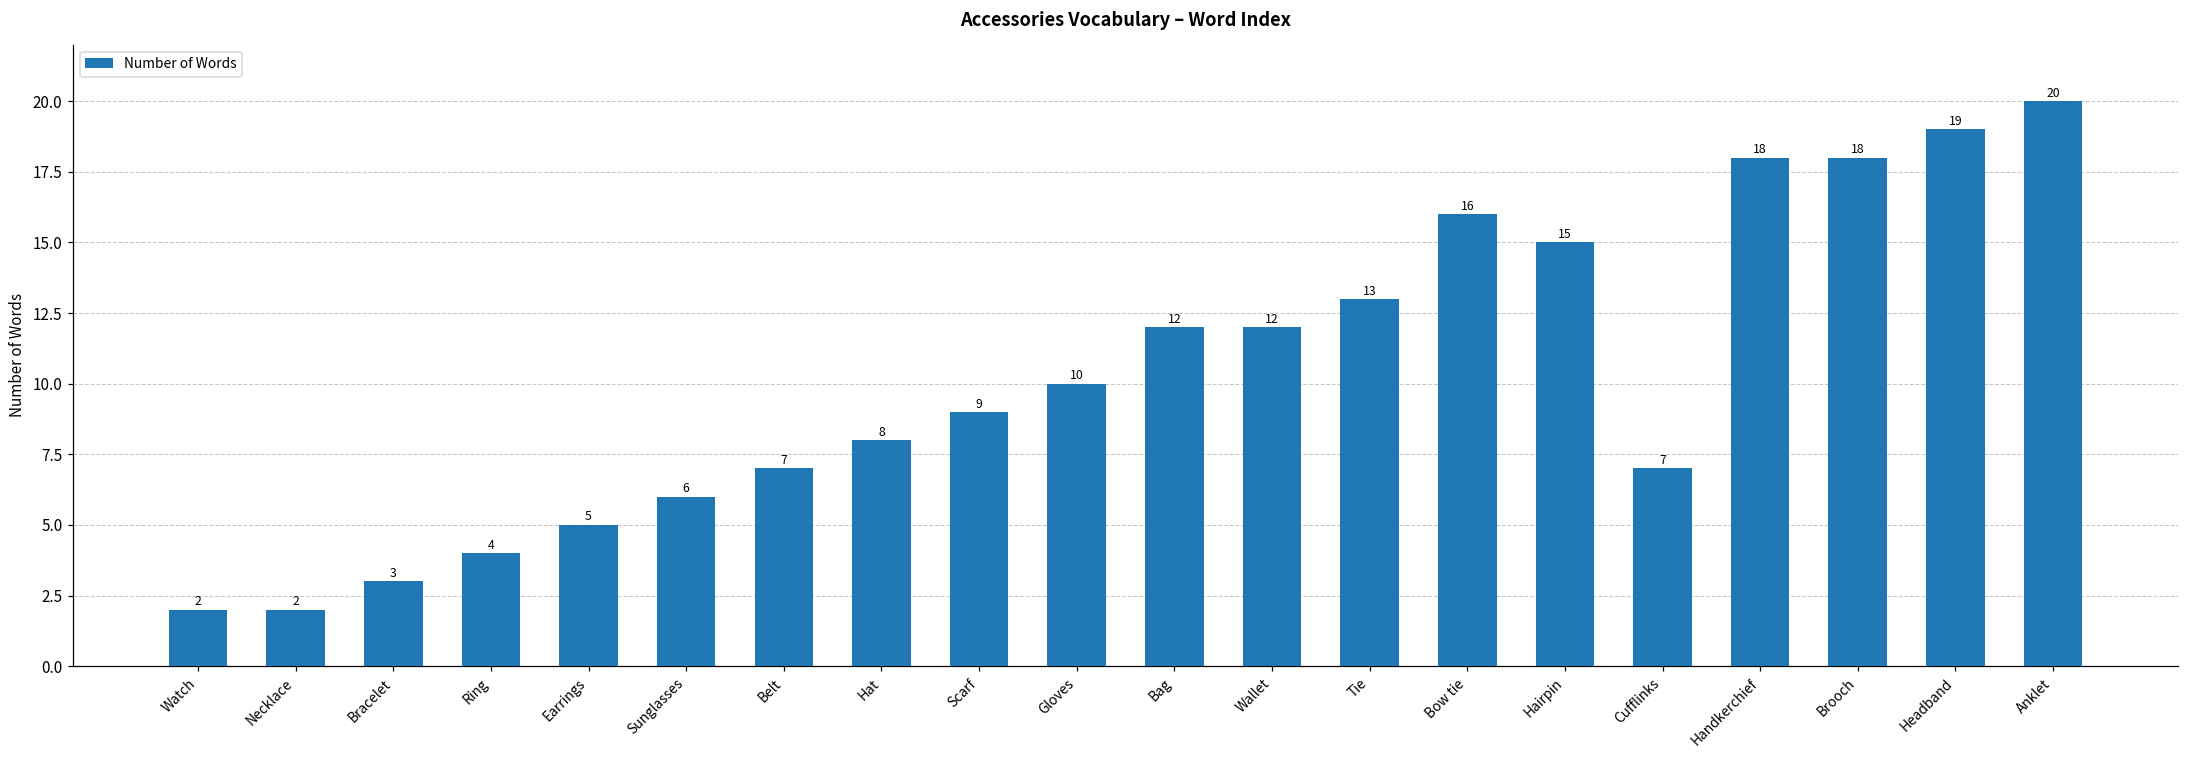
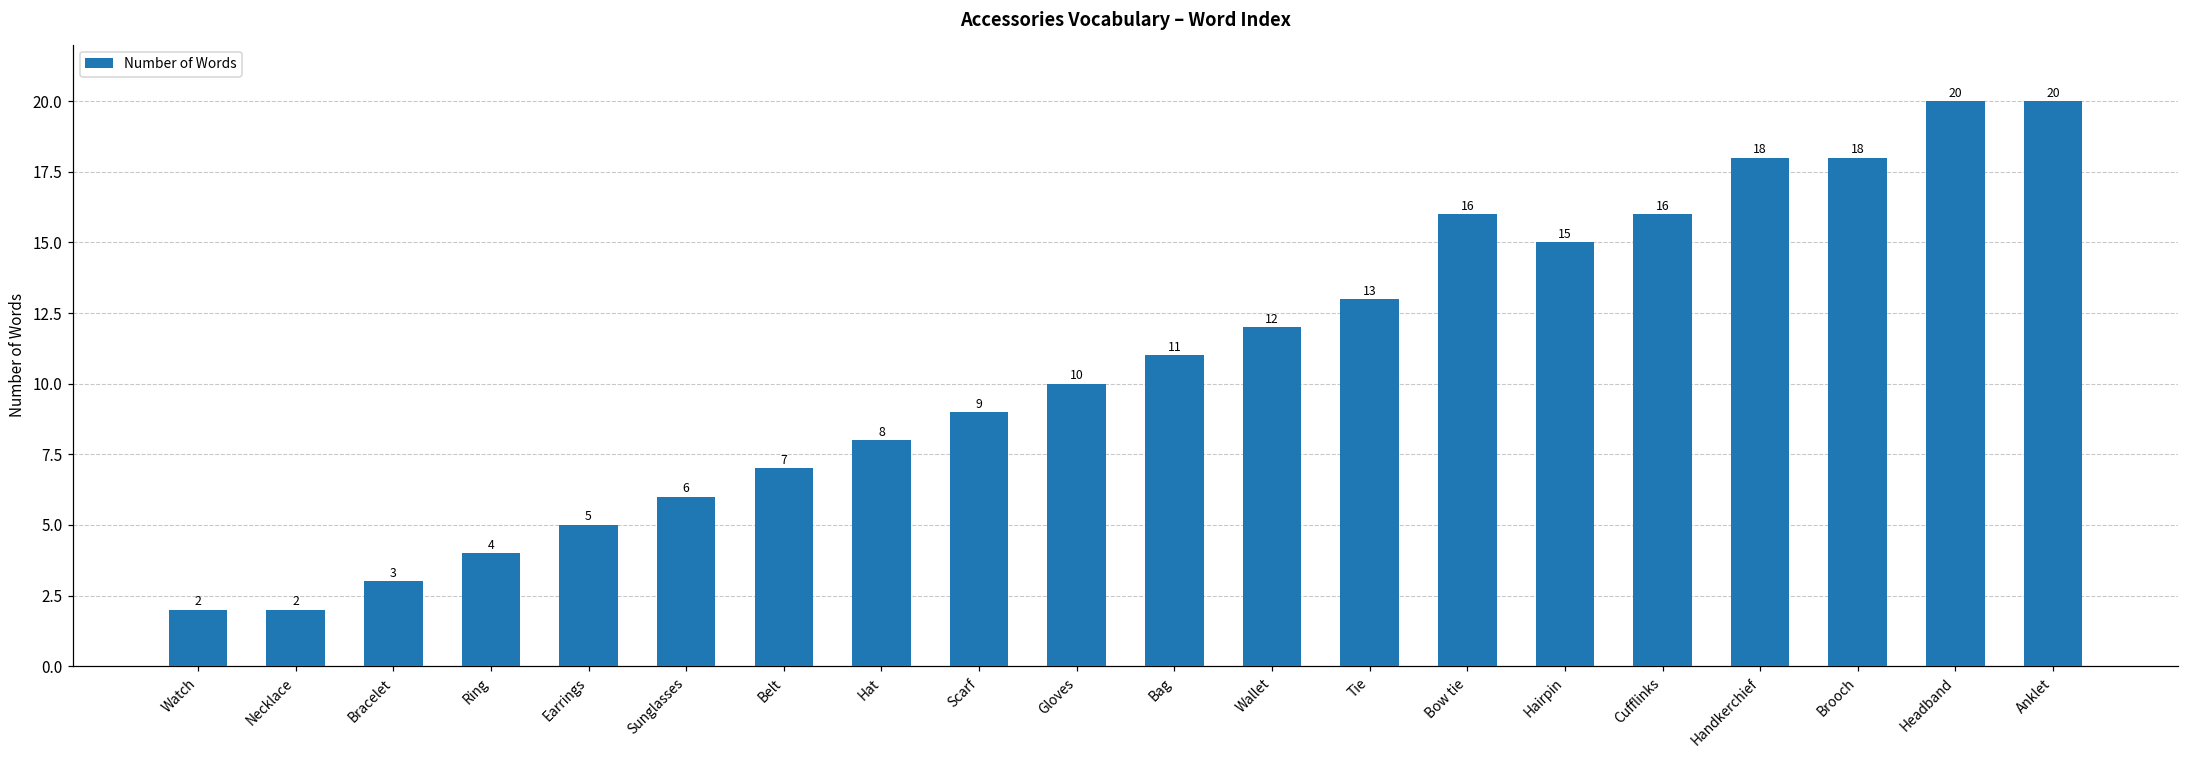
  {
    "Watch": 2,
    "Necklace": 2,
    "Bracelet": 3,
    "Ring": 4,
    "Earrings": 5,
    "Sunglasses": 6,
    "Belt": 7,
    "Hat": 8,
    "Scarf": 9,
    "Gloves": 10,
-   "Bag": 12,
+   "Bag": 11,
    "Wallet": 12,
    "Tie": 13,
    "Bow tie": 16,
    "Hairpin": 15,
-   "Cufflinks": 7,
+   "Cufflinks": 16,
    "Handkerchief": 18,
    "Brooch": 18,
-   "Headband": 19,
+   "Headband": 20,
    "Anklet": 20
  }
